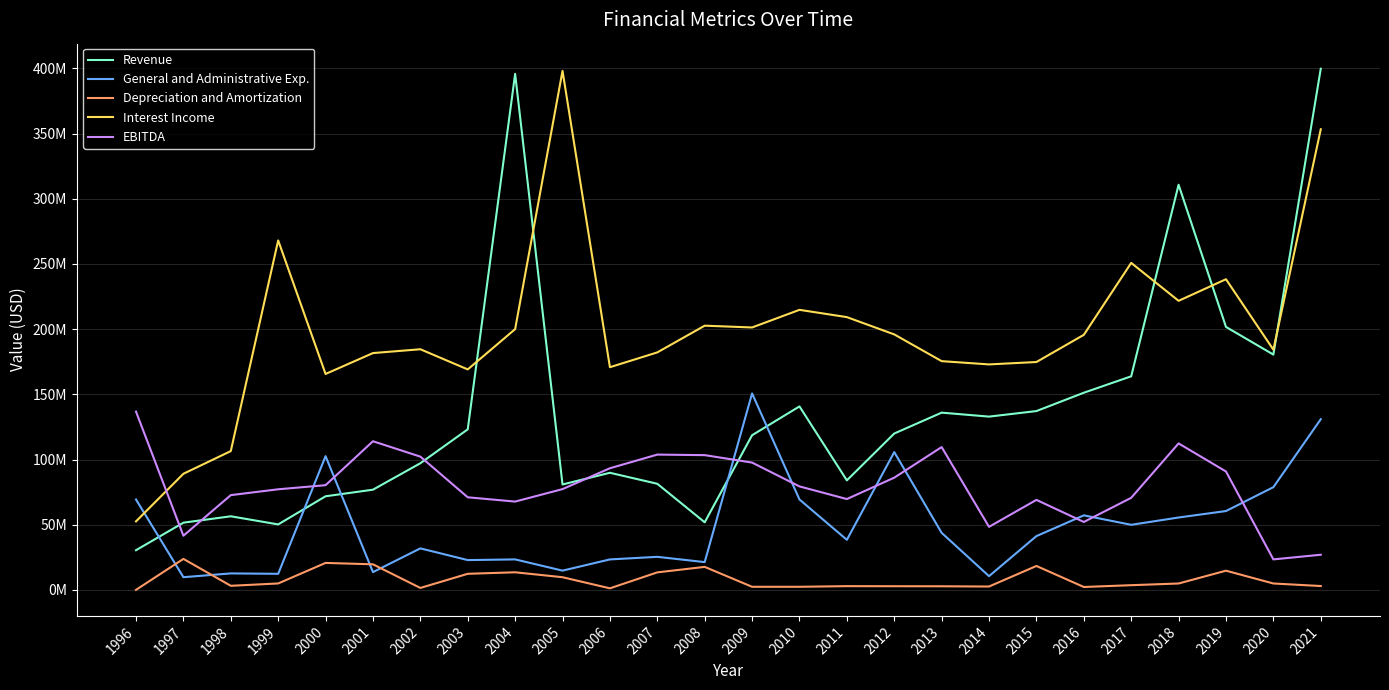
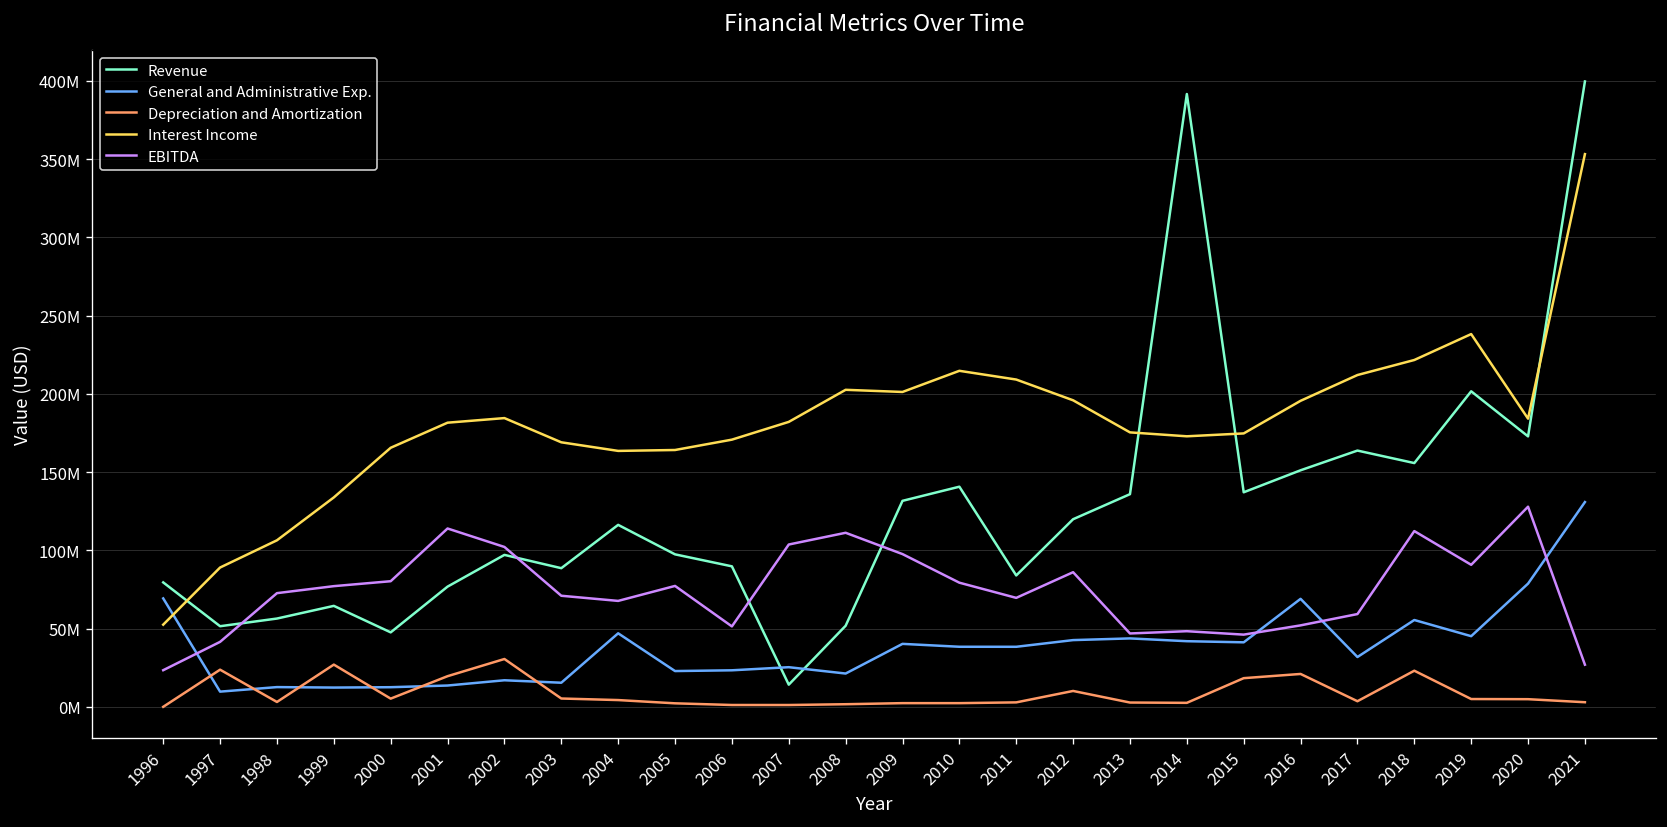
  {
    "Revenue": {
-     "1996": 31000000,
+     "1996": 80000000,
      "1997": 52000000,
      "1998": 57000000,
-     "1999": 50000000,
-     "2000": 72000000,
+     "1999": 65000000,
+     "2000": 48000000,
      "2001": 77000000,
      "2002": 97000000,
-     "2003": 123000000,
-     "2004": 396000000,
-     "2005": 81000000,
+     "2003": 89000000,
+     "2004": 116000000,
+     "2005": 98000000,
      "2006": 90000000,
-     "2007": 81000000,
+     "2007": 14000000,
      "2008": 52000000,
-     "2009": 119000000,
+     "2009": 132000000,
      "2010": 141000000,
      "2011": 84000000,
      "2012": 120000000,
      "2013": 136000000,
-     "2014": 133000000,
+     "2014": 392000000,
      "2015": 137000000,
      "2016": 151000000,
      "2017": 164000000,
-     "2018": 311000000,
+     "2018": 156000000,
      "2019": 202000000,
-     "2020": 180000000,
+     "2020": 173000000,
      "2021": 400000000
    },
    "General and Administrative Exp.": {
      "1996": 69000000,
      "1997": 10000000,
      "1998": 13000000,
      "1999": 12000000,
-     "2000": 103000000,
+     "2000": 13000000,
      "2001": 14000000,
-     "2002": 32000000,
-     "2003": 23000000,
-     "2004": 23000000,
-     "2005": 15000000,
+     "2002": 17000000,
+     "2003": 15000000,
+     "2004": 47000000,
+     "2005": 23000000,
      "2006": 23000000,
      "2007": 25000000,
      "2008": 21000000,
-     "2009": 151000000,
-     "2010": 69000000,
+     "2009": 40000000,
+     "2010": 38000000,
      "2011": 38000000,
-     "2012": 106000000,
+     "2012": 43000000,
      "2013": 44000000,
-     "2014": 11000000,
+     "2014": 42000000,
      "2015": 41000000,
-     "2016": 57000000,
-     "2017": 50000000,
+     "2016": 69000000,
+     "2017": 32000000,
      "2018": 56000000,
-     "2019": 61000000,
+     "2019": 45000000,
      "2020": 79000000,
      "2021": 131000000
    },
    "Depreciation and Amortization": {
      "1996": 0,
      "1997": 24000000,
      "1998": 3000000,
-     "1999": 5000000,
-     "2000": 21000000,
+     "1999": 27000000,
+     "2000": 5000000,
      "2001": 20000000,
-     "2002": 2000000,
-     "2003": 12000000,
-     "2004": 14000000,
-     "2005": 10000000,
+     "2002": 31000000,
+     "2003": 5000000,
+     "2004": 4000000,
+     "2005": 2000000,
      "2006": 1000000,
-     "2007": 13000000,
-     "2008": 18000000,
+     "2007": 1000000,
+     "2008": 2000000,
      "2009": 2000000,
      "2010": 2000000,
      "2011": 3000000,
-     "2012": 3000000,
+     "2012": 10000000,
      "2013": 3000000,
      "2014": 3000000,
      "2015": 18000000,
-     "2016": 2000000,
+     "2016": 21000000,
      "2017": 4000000,
-     "2018": 5000000,
-     "2019": 15000000,
+     "2018": 23000000,
+     "2019": 5000000,
      "2020": 5000000,
      "2021": 3000000
    },
    "Interest Income": {
      "1996": 53000000,
      "1997": 89000000,
      "1998": 107000000,
-     "1999": 268000000,
+     "1999": 134000000,
      "2000": 166000000,
      "2001": 182000000,
      "2002": 185000000,
      "2003": 169000000,
-     "2004": 200000000,
-     "2005": 398000000,
+     "2004": 164000000,
+     "2005": 164000000,
      "2006": 171000000,
      "2007": 182000000,
      "2008": 203000000,
      "2009": 201000000,
      "2010": 215000000,
      "2011": 209000000,
      "2012": 196000000,
      "2013": 175000000,
      "2014": 173000000,
      "2015": 175000000,
      "2016": 196000000,
-     "2017": 251000000,
+     "2017": 212000000,
      "2018": 222000000,
      "2019": 238000000,
      "2020": 184000000,
      "2021": 353000000
    },
    "EBITDA": {
-     "1996": 137000000,
+     "1996": 24000000,
      "1997": 42000000,
      "1998": 73000000,
      "1999": 77000000,
      "2000": 80000000,
      "2001": 114000000,
      "2002": 102000000,
      "2003": 71000000,
      "2004": 68000000,
      "2005": 77000000,
-     "2006": 93000000,
+     "2006": 51000000,
      "2007": 104000000,
-     "2008": 103000000,
+     "2008": 111000000,
      "2009": 98000000,
      "2010": 79000000,
      "2011": 70000000,
      "2012": 86000000,
-     "2013": 110000000,
+     "2013": 47000000,
      "2014": 48000000,
-     "2015": 69000000,
+     "2015": 46000000,
      "2016": 52000000,
-     "2017": 71000000,
+     "2017": 59000000,
      "2018": 112000000,
      "2019": 91000000,
-     "2020": 23000000,
+     "2020": 128000000,
      "2021": 27000000
    }
  }
